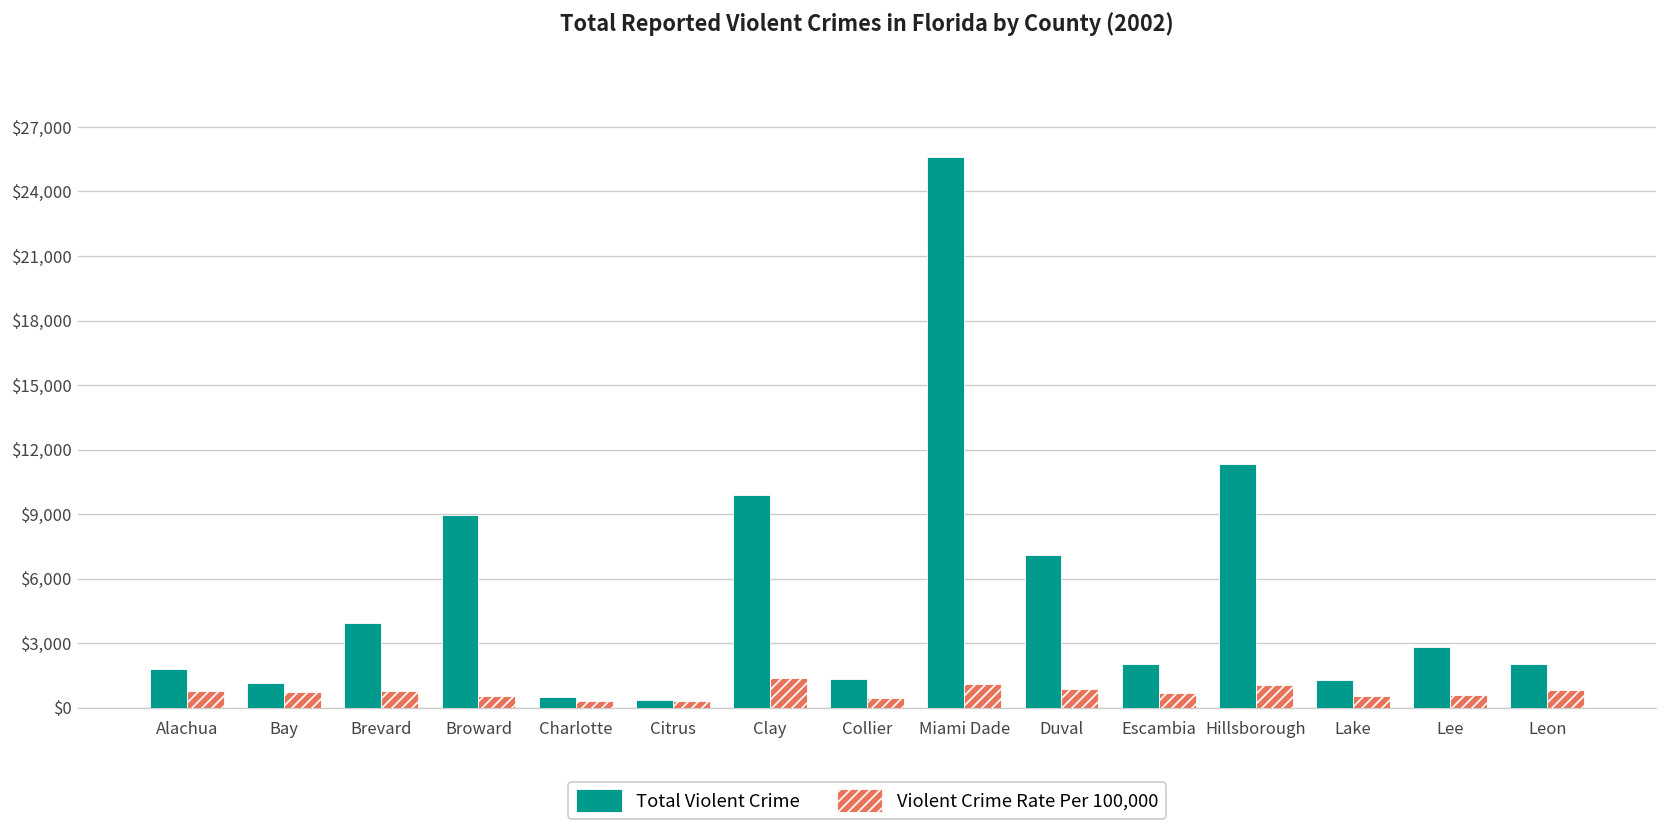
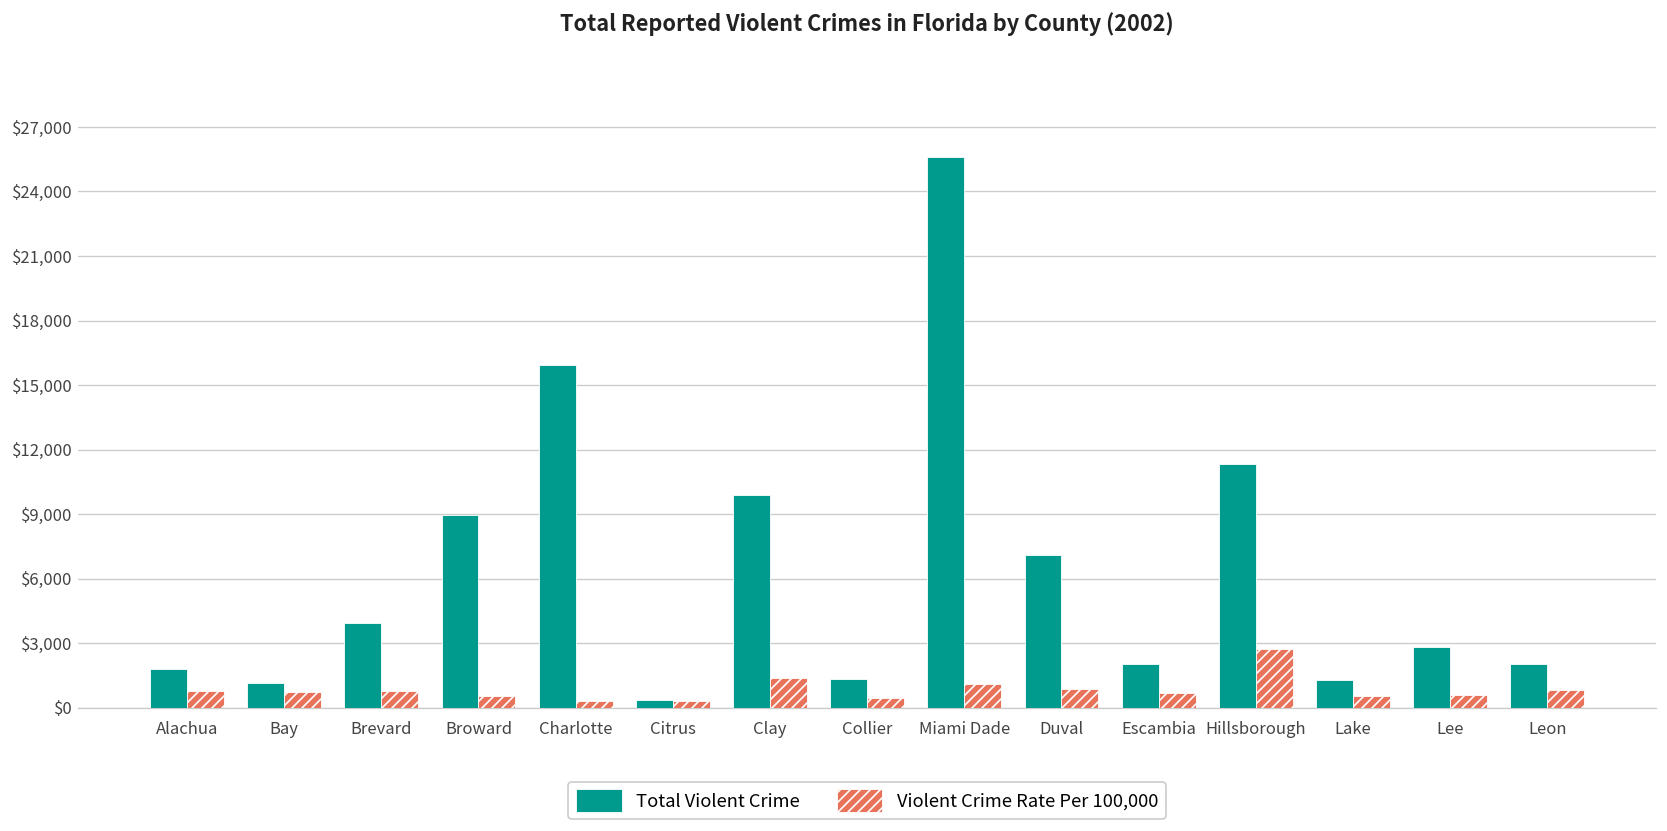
  {
    "Total Violent Crime": {
      "Alachua": "$1,800",
      "Bay": "$1,100",
      "Brevard": "$3,900",
      "Broward": "$9,000",
-     "Charlotte": "$500",
+     "Charlotte": "$16,000",
      "Citrus": "$400",
      "Clay": "$9,900",
      "Collier": "$1,300",
      "Miami Dade": "$25,600",
      "Duval": "$7,100",
      "Escambia": "$2,000",
      "Hillsborough": "$11,300",
      "Lake": "$1,300",
      "Lee": "$2,800",
      "Leon": "$2,000"
    },
    "Violent Crime Rate Per 100,000": {
      "Alachua": "$800",
      "Bay": "$700",
      "Brevard": "$800",
      "Broward": "$500",
      "Charlotte": "$300",
      "Citrus": "$300",
      "Clay": "$1,400",
      "Collier": "$500",
      "Miami Dade": "$1,100",
      "Duval": "$900",
      "Escambia": "$700",
-     "Hillsborough": "$1,100",
+     "Hillsborough": "$2,700",
      "Lake": "$600",
      "Lee": "$600",
      "Leon": "$800"
    }
  }
